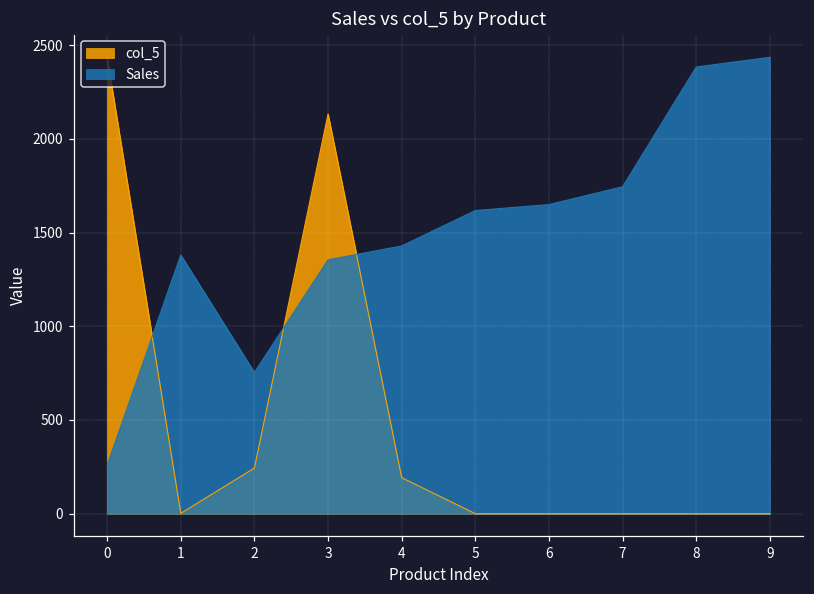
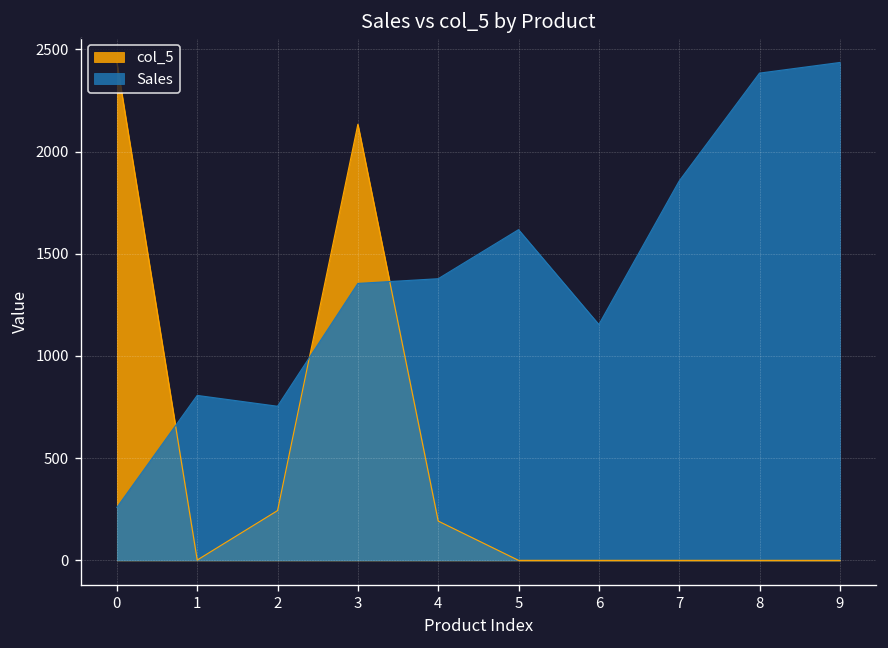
  {
    "col_5": {
      "1": 0,
      "2": 240,
      "3": 2130,
      "4": 190,
      "5": 0,
      "6": 0,
      "7": 0,
      "8": 0,
      "9": 0
    },
    "Sales": {
      "0": 260,
-     "1": 1380,
+     "1": 810,
      "2": 750,
      "3": 1360,
-     "4": 1430,
+     "4": 1380,
      "5": 1620,
-     "6": 1650,
-     "7": 1750,
+     "6": 1150,
+     "7": 1860,
      "8": 2380,
      "9": 2440
    }
  }
